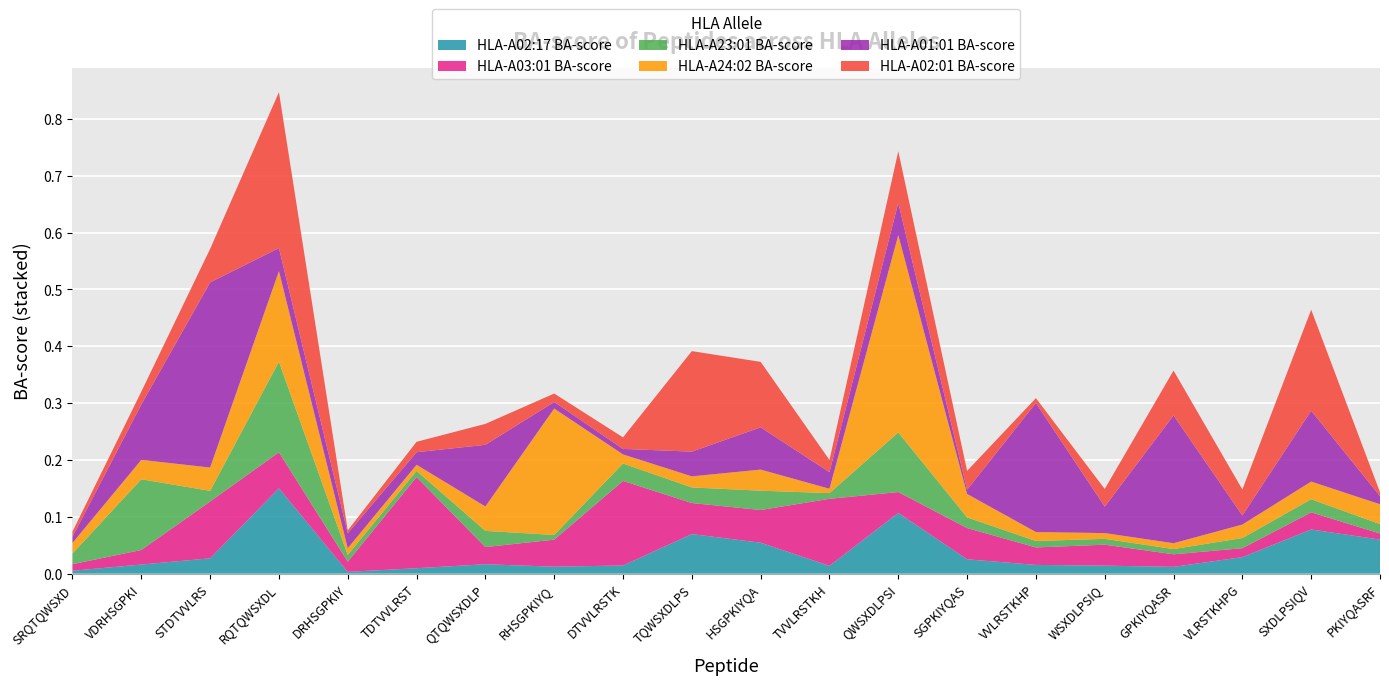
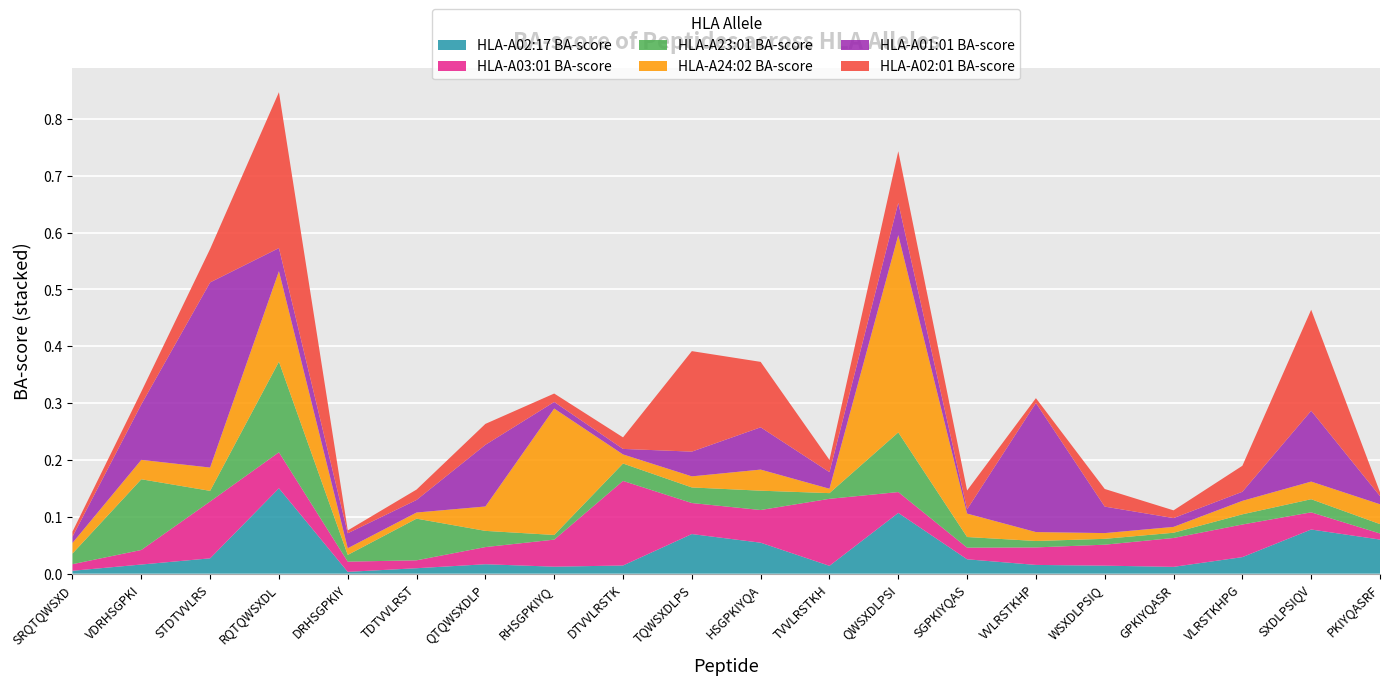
  {
    "HLA-A02:17 BA-score": {
      "SRQTQWSXD": 0.01,
      "VDRHSGPKI": 0.02,
      "STDTVVLRS": 0.03,
      "RQTQWSXDL": 0.15,
      "TDTVVLRST": 0.01,
      "QTQWSXDLP": 0.02,
      "RHSGPKIYQ": 0.01,
      "DTVVLRSTK": 0.01,
      "TQWSXDLPS": 0.07,
      "HSGPKIYQA": 0.05,
      "TVVLRSTKH": 0.01,
      "QWSXDLPSI": 0.11,
      "SGPKIYQAS": 0.03,
      "VVLRSTKHP": 0.02,
      "WSXDLPSIQ": 0.01,
      "GPKIYQASR": 0.01,
      "VLRSTKHPG": 0.03,
      "SXDLPSIQV": 0.08,
      "PKIYQASRF": 0.06
    },
    "HLA-A03:01 BA-score": {
      "SRQTQWSXD": 0.01,
      "VDRHSGPKI": 0.03,
      "STDTVVLRS": 0.10,
      "RQTQWSXDL": 0.06,
      "DRHSGPKIY": 0.02,
-     "TDTVVLRST": 0.16,
+     "TDTVVLRST": 0.01,
      "QTQWSXDLP": 0.03,
      "RHSGPKIYQ": 0.05,
      "DTVVLRSTK": 0.15,
      "TQWSXDLPS": 0.05,
      "HSGPKIYQA": 0.06,
      "TVVLRSTKH": 0.12,
      "QWSXDLPSI": 0.04,
-     "SGPKIYQAS": 0.05,
+     "SGPKIYQAS": 0.02,
      "VVLRSTKHP": 0.03,
      "WSXDLPSIQ": 0.04,
-     "GPKIYQASR": 0.02,
-     "VLRSTKHPG": 0.02,
+     "GPKIYQASR": 0.05,
+     "VLRSTKHPG": 0.06,
      "SXDLPSIQV": 0.03,
      "PKIYQASRF": 0.01
    },
    "HLA-A23:01 BA-score": {
      "SRQTQWSXD": 0.02,
      "VDRHSGPKI": 0.12,
      "STDTVVLRS": 0.02,
      "RQTQWSXDL": 0.16,
      "DRHSGPKIY": 0.01,
-     "TDTVVLRST": 0.01,
+     "TDTVVLRST": 0.07,
      "QTQWSXDLP": 0.03,
      "RHSGPKIYQ": 0.01,
      "DTVVLRSTK": 0.03,
      "TQWSXDLPS": 0.03,
      "HSGPKIYQA": 0.03,
      "TVVLRSTKH": 0.01,
      "QWSXDLPSI": 0.10,
      "SGPKIYQAS": 0.02,
      "VVLRSTKHP": 0.01,
      "WSXDLPSIQ": 0.01,
      "GPKIYQASR": 0.01,
      "VLRSTKHPG": 0.02,
      "SXDLPSIQV": 0.02,
      "PKIYQASRF": 0.02
    },
    "HLA-A24:02 BA-score": {
      "SRQTQWSXD": 0.02,
      "VDRHSGPKI": 0.03,
      "STDTVVLRS": 0.04,
      "RQTQWSXDL": 0.16,
      "DRHSGPKIY": 0.01,
      "TDTVVLRST": 0.01,
      "QTQWSXDLP": 0.04,
      "RHSGPKIYQ": 0.22,
      "DTVVLRSTK": 0.02,
      "TQWSXDLPS": 0.02,
      "HSGPKIYQA": 0.04,
      "TVVLRSTKH": 0.01,
      "QWSXDLPSI": 0.35,
      "SGPKIYQAS": 0.04,
      "VVLRSTKHP": 0.02,
      "WSXDLPSIQ": 0.01,
      "GPKIYQASR": 0.01,
      "VLRSTKHPG": 0.02,
      "SXDLPSIQV": 0.03,
      "PKIYQASRF": 0.03
    },
    "HLA-A01:01 BA-score": {
      "SRQTQWSXD": 0.01,
      "VDRHSGPKI": 0.10,
      "STDTVVLRS": 0.33,
      "RQTQWSXDL": 0.04,
      "DRHSGPKIY": 0.03,
      "TDTVVLRST": 0.02,
      "QTQWSXDLP": 0.11,
      "RHSGPKIYQ": 0.01,
      "DTVVLRSTK": 0.01,
      "TQWSXDLPS": 0.04,
      "HSGPKIYQA": 0.07,
      "TVVLRSTKH": 0.03,
      "QWSXDLPSI": 0.06,
      "SGPKIYQAS": 0.01,
      "VVLRSTKHP": 0.23,
      "WSXDLPSIQ": 0.05,
-     "GPKIYQASR": 0.22,
+     "GPKIYQASR": 0.02,
      "VLRSTKHPG": 0.02,
      "SXDLPSIQV": 0.12,
      "PKIYQASRF": 0.01
    },
    "HLA-A02:01 BA-score": {
      "SRQTQWSXD": 0.01,
      "VDRHSGPKI": 0.02,
      "STDTVVLRS": 0.06,
      "RQTQWSXDL": 0.27,
      "DRHSGPKIY": 0.01,
      "TDTVVLRST": 0.02,
      "QTQWSXDLP": 0.04,
      "RHSGPKIYQ": 0.01,
      "DTVVLRSTK": 0.02,
      "TQWSXDLPS": 0.18,
      "HSGPKIYQA": 0.12,
      "TVVLRSTKH": 0.02,
      "QWSXDLPSI": 0.09,
      "SGPKIYQAS": 0.03,
      "VVLRSTKHP": 0.01,
      "WSXDLPSIQ": 0.03,
-     "GPKIYQASR": 0.08,
+     "GPKIYQASR": 0.01,
      "VLRSTKHPG": 0.05,
      "SXDLPSIQV": 0.18,
      "PKIYQASRF": 0.01
    }
  }
